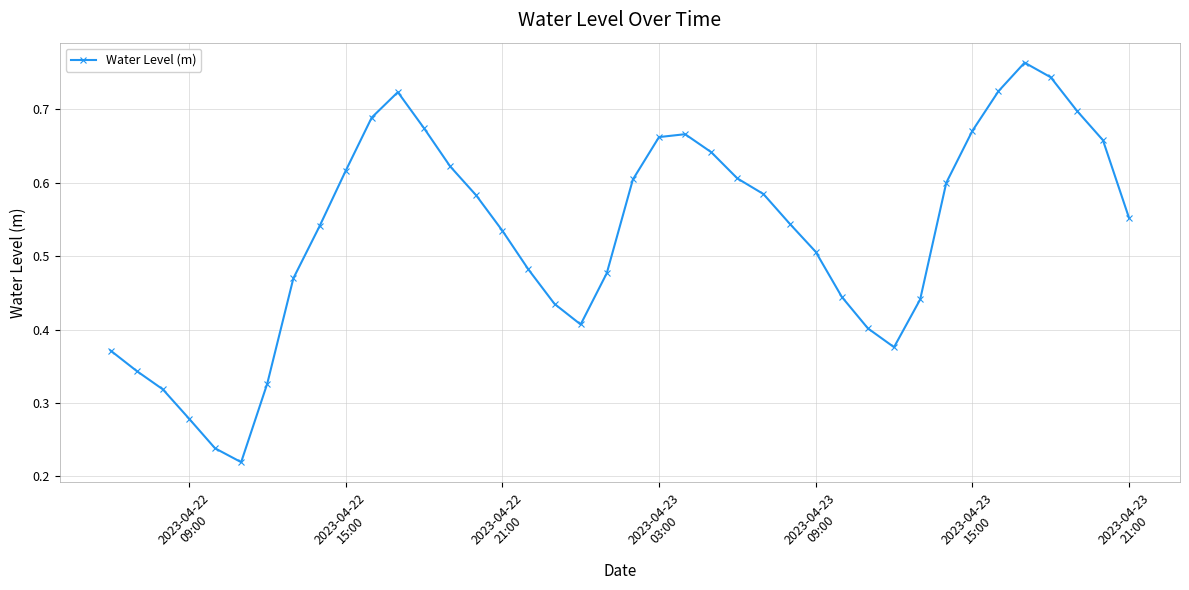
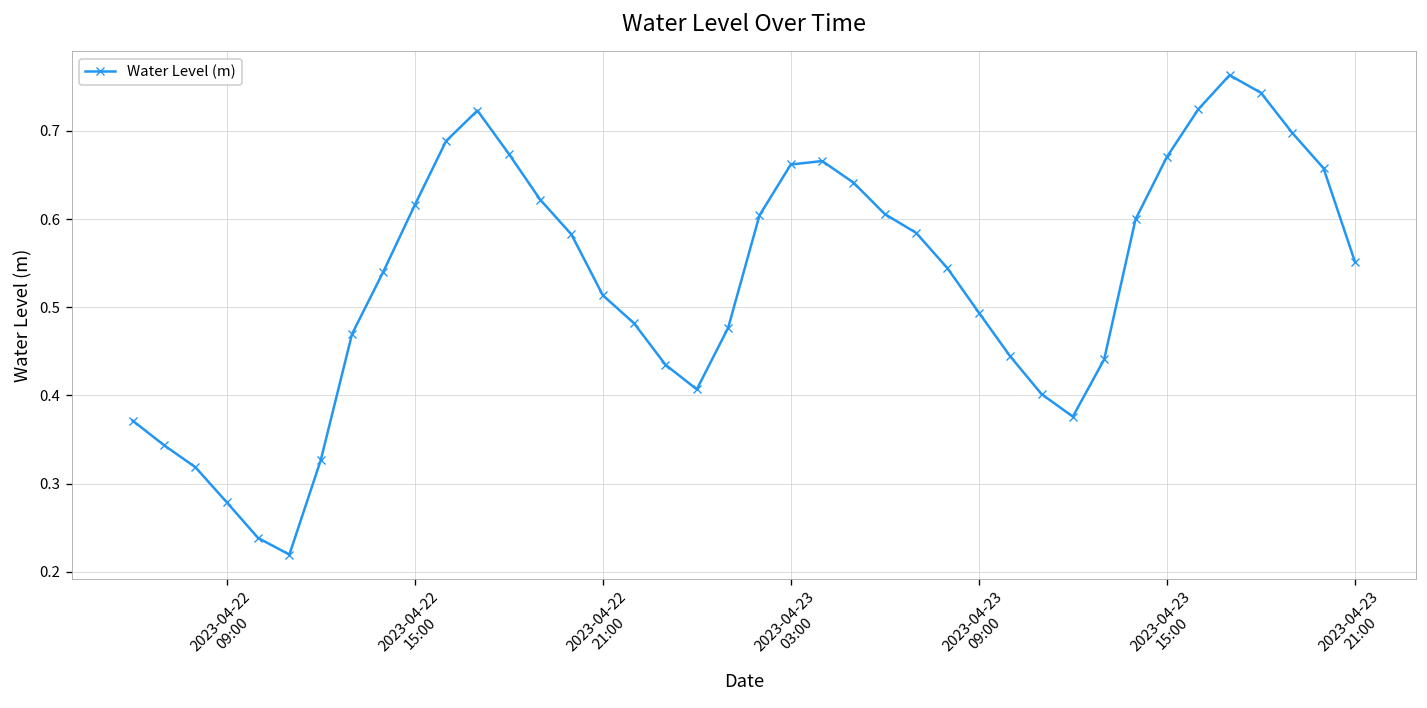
  {
    "2023-04-22 09:00": 0.28,
    "2023-04-22 15:00": 0.62,
-   "2023-04-22 21:00": 0.53,
+   "2023-04-22 21:00": 0.51,
    "2023-04-23 03:00": 0.66,
-   "2023-04-23 09:00": 0.51,
+   "2023-04-23 09:00": 0.49,
    "2023-04-23 15:00": 0.67,
    "2023-04-23 21:00": 0.55
  }
